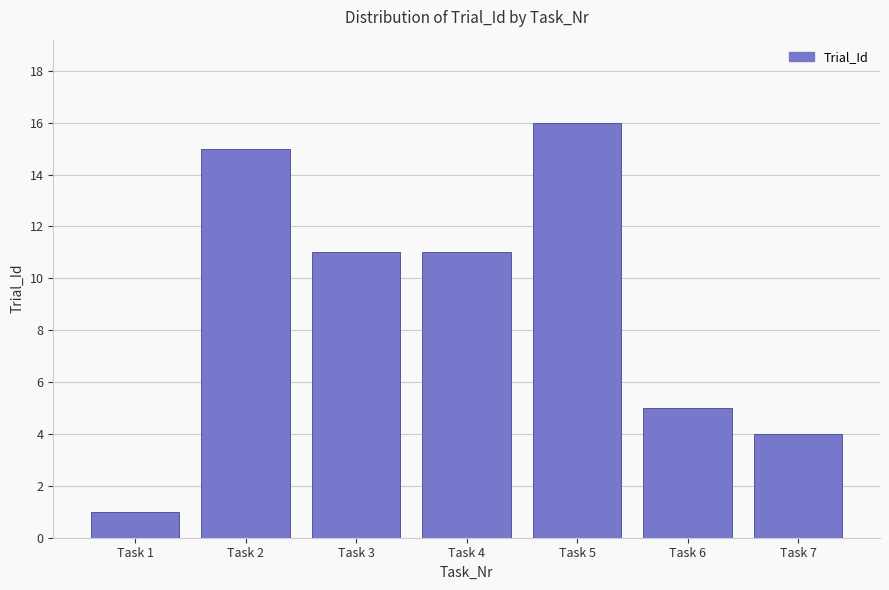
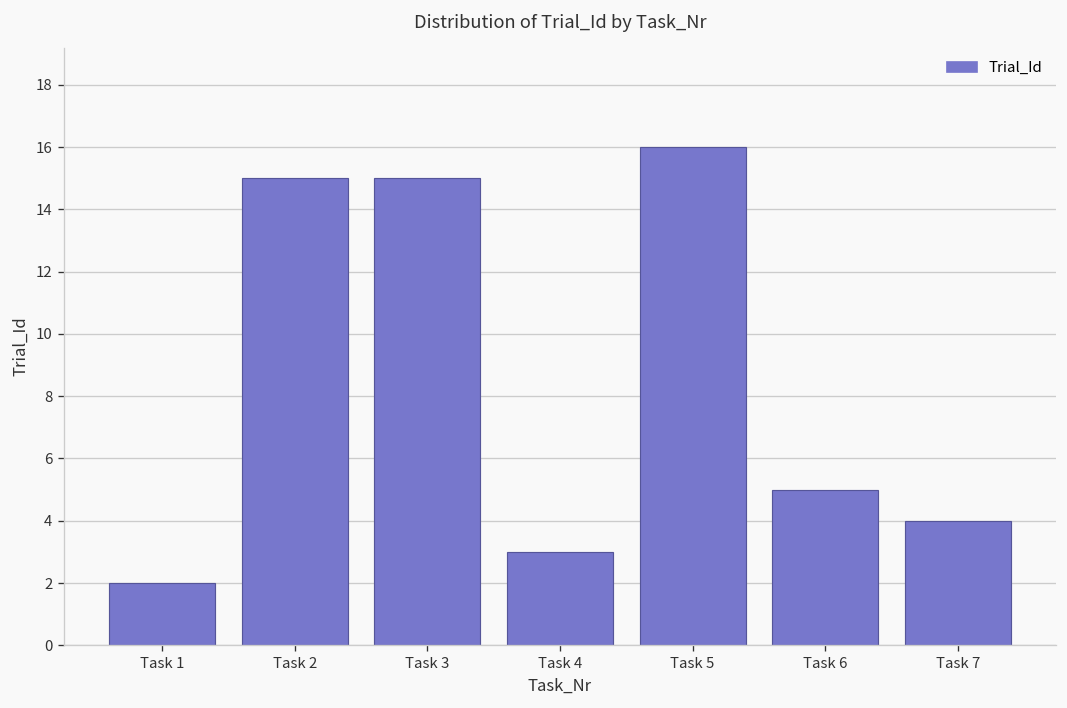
  {
-   "Task 1": 1,
+   "Task 1": 2,
    "Task 2": 15,
-   "Task 3": 11,
-   "Task 4": 11,
+   "Task 3": 15,
+   "Task 4": 3,
    "Task 5": 16,
    "Task 6": 5,
    "Task 7": 4
  }
